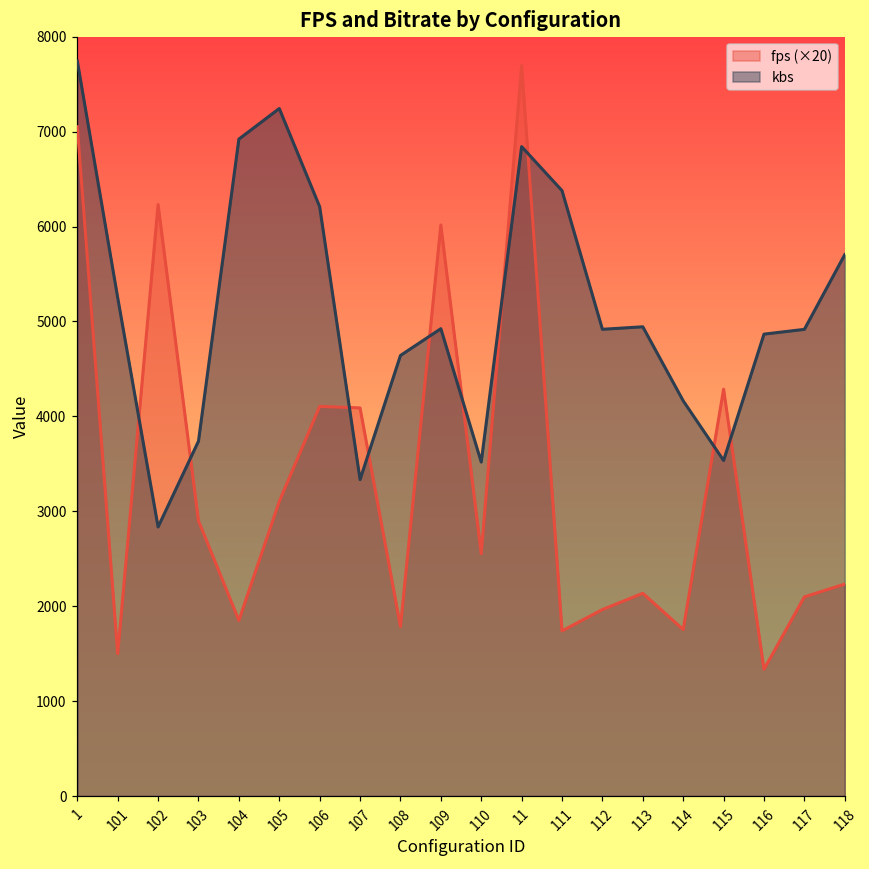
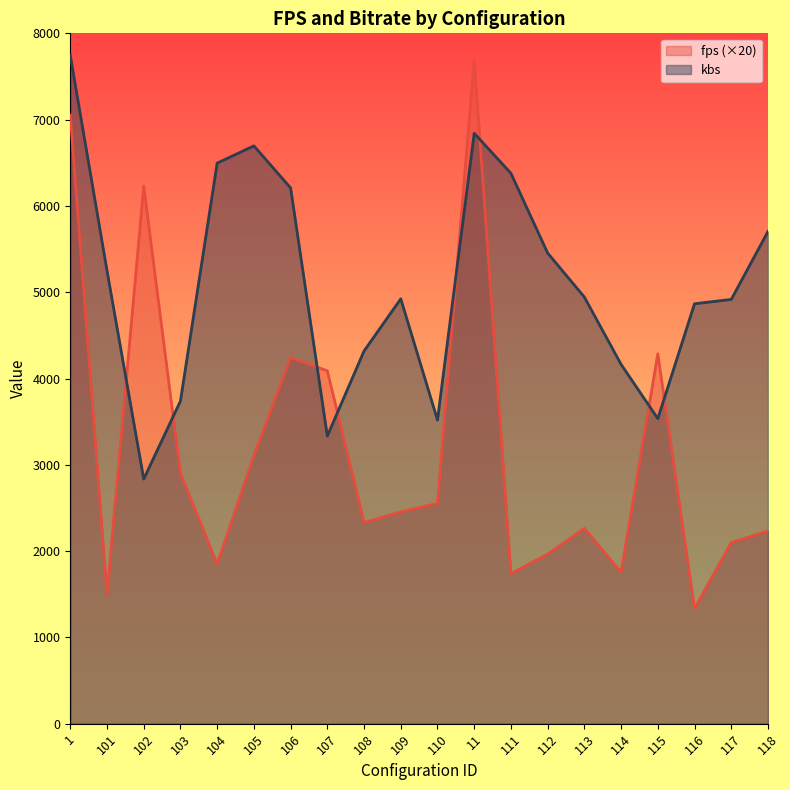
  {
    "fps (×20)": {
      "1": 7100,
      "101": 1500,
      "102": 6200,
      "103": 2900,
      "104": 1900,
      "105": 3100,
-     "106": 4100,
+     "106": 4200,
      "107": 4100,
-     "108": 1800,
-     "109": 6000,
+     "108": 2300,
+     "109": 2500,
      "110": 2600,
      "11": 7700,
      "111": 1700,
      "112": 2000,
-     "113": 2100,
+     "113": 2300,
      "114": 1800,
      "115": 4300,
      "116": 1300,
      "117": 2100,
      "118": 2200
    },
    "kbs": {
      "1": 7700,
      "101": 5300,
      "102": 2800,
      "103": 3700,
-     "104": 6900,
-     "105": 7200,
+     "104": 6500,
+     "105": 6700,
      "106": 6200,
      "107": 3300,
-     "108": 4600,
+     "108": 4300,
      "109": 4900,
      "110": 3500,
      "11": 6800,
      "111": 6400,
-     "112": 4900,
+     "112": 5500,
      "113": 4900,
      "114": 4200,
      "115": 3500,
      "116": 4900,
      "117": 4900,
      "118": 5700
    }
  }
